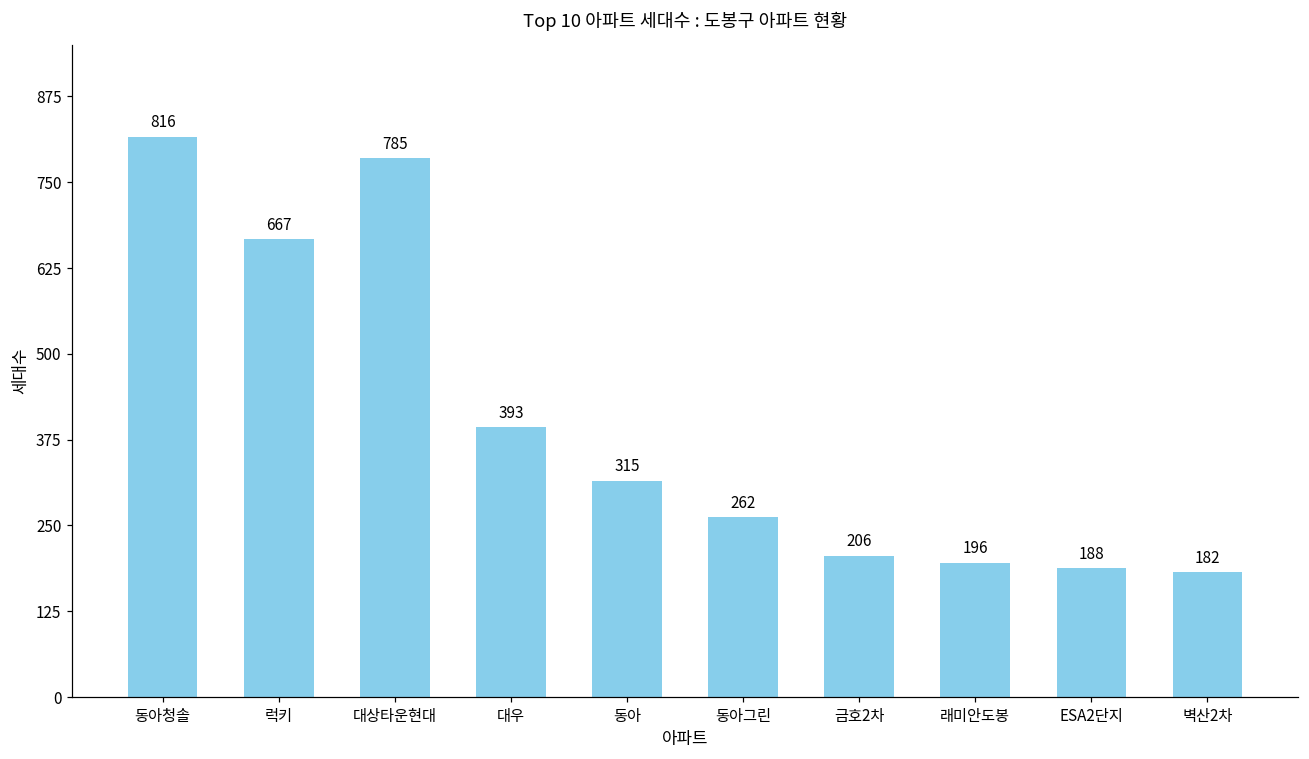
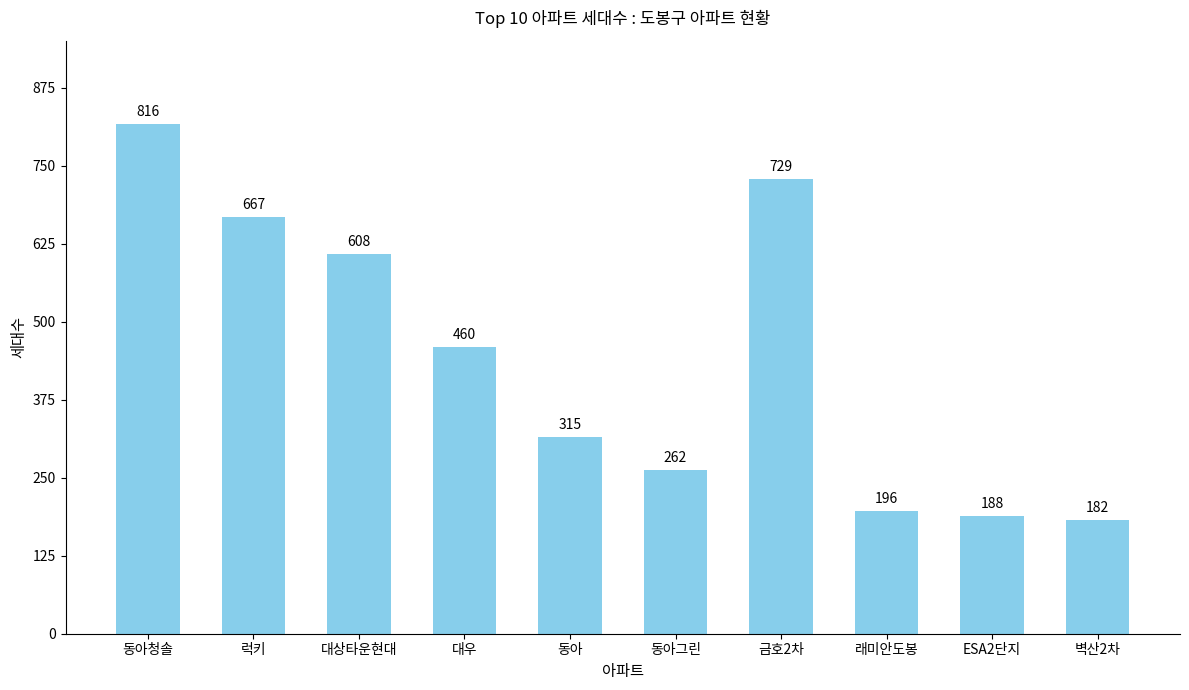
  {
    "동아청솔": 816,
    "럭키": 667,
-   "대상타운현대": 785,
-   "대우": 393,
+   "대상타운현대": 608,
+   "대우": 460,
    "동아": 315,
    "동아그린": 262,
-   "금호2차": 206,
+   "금호2차": 729,
    "래미안도봉": 196,
    "ESA2단지": 188,
    "벽산2차": 182
  }
